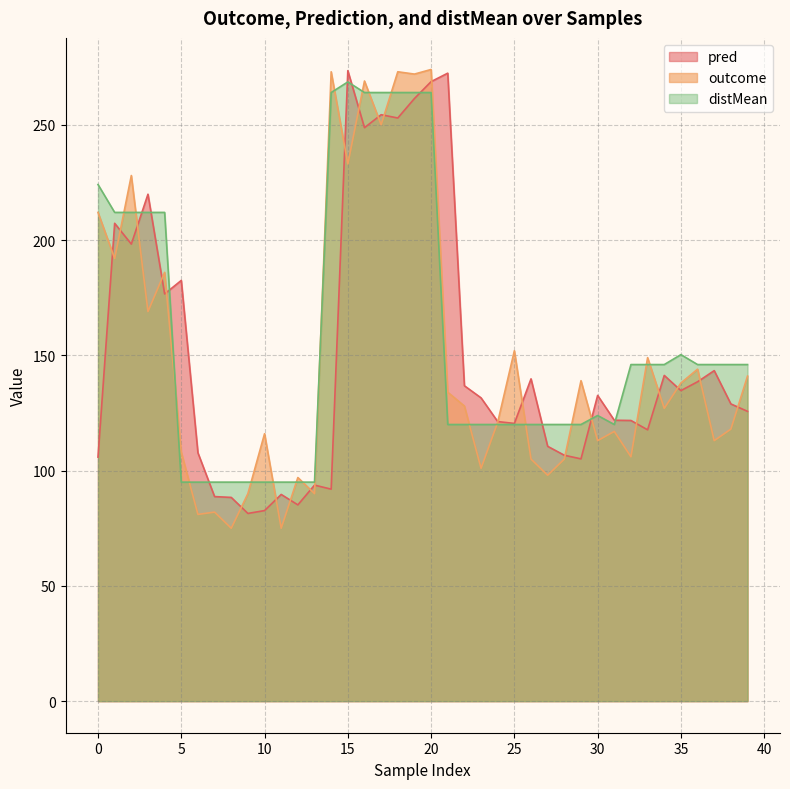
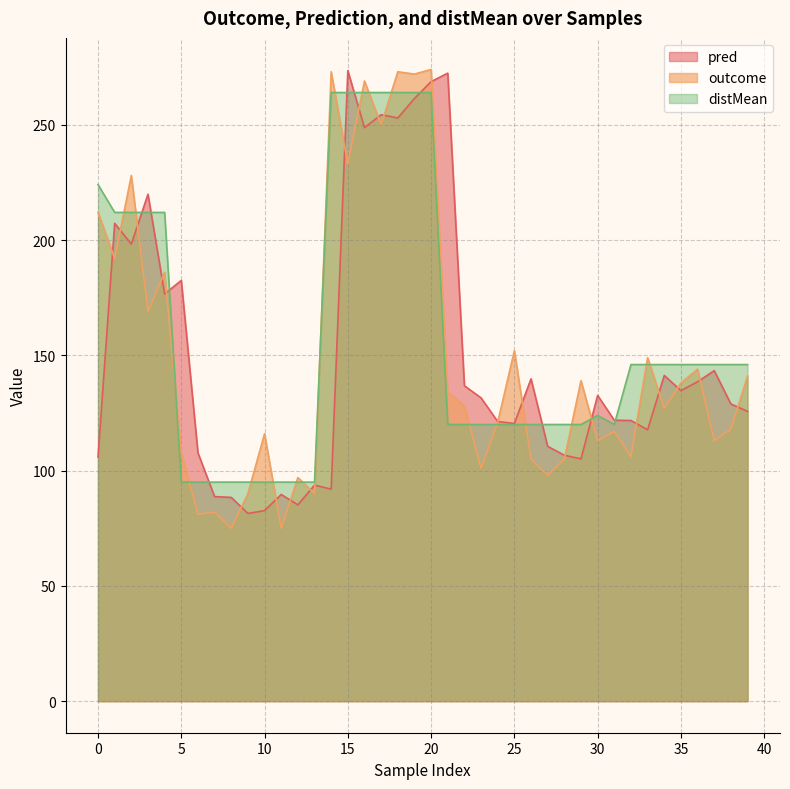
  {
    "distMean": {
      "0": 224,
      "5": 95,
      "10": 95,
-     "15": 269,
+     "15": 264,
      "20": 264,
      "30": 124,
-     "35": 150
+     "35": 146
    }
  }
